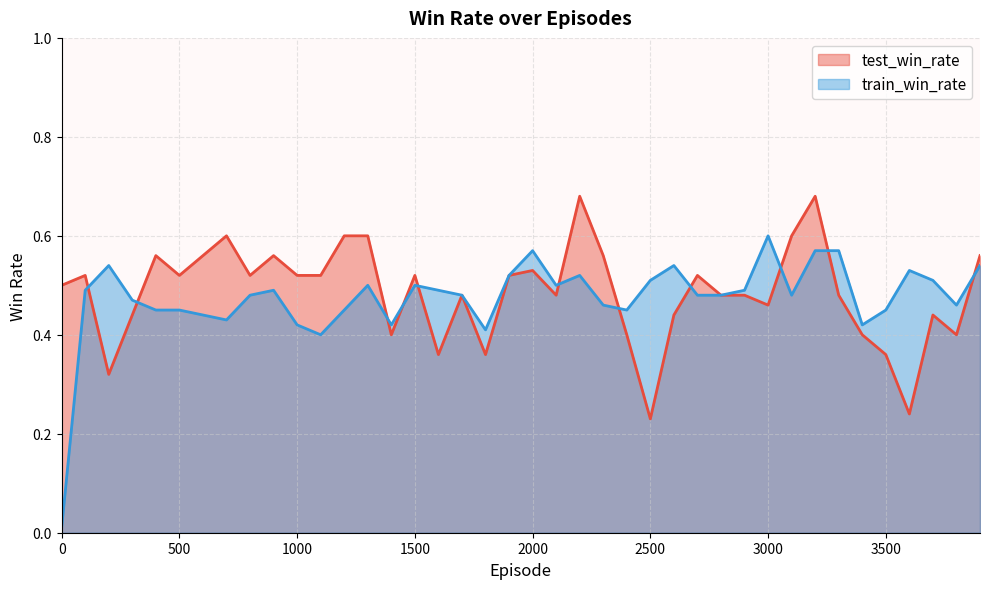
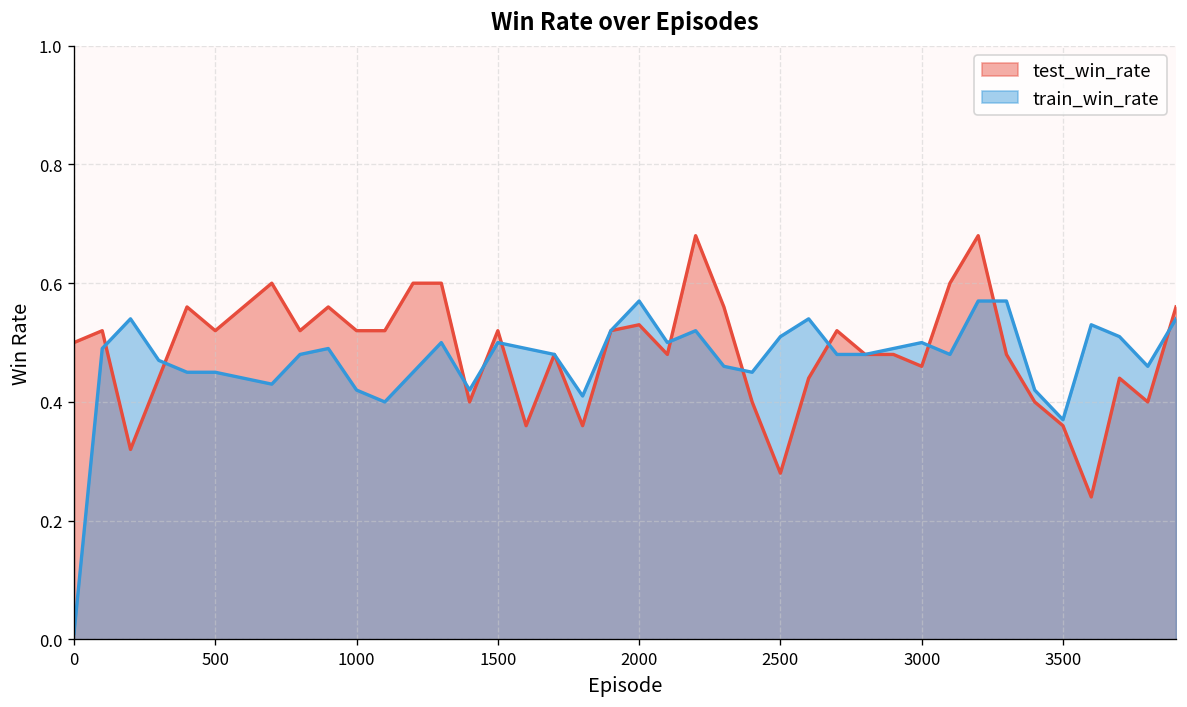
  {
    "test_win_rate": {
      "0": 0.50,
      "500": 0.52,
      "1000": 0.52,
      "1500": 0.52,
      "2000": 0.53,
-     "2500": 0.23,
+     "2500": 0.28,
      "3000": 0.46,
      "3500": 0.36
    },
    "train_win_rate": {
      "0": 0.01,
      "500": 0.45,
      "1000": 0.42,
      "1500": 0.50,
      "2000": 0.57,
      "2500": 0.51,
-     "3000": 0.6,
-     "3500": 0.45
+     "3000": 0.5,
+     "3500": 0.37
    }
  }
